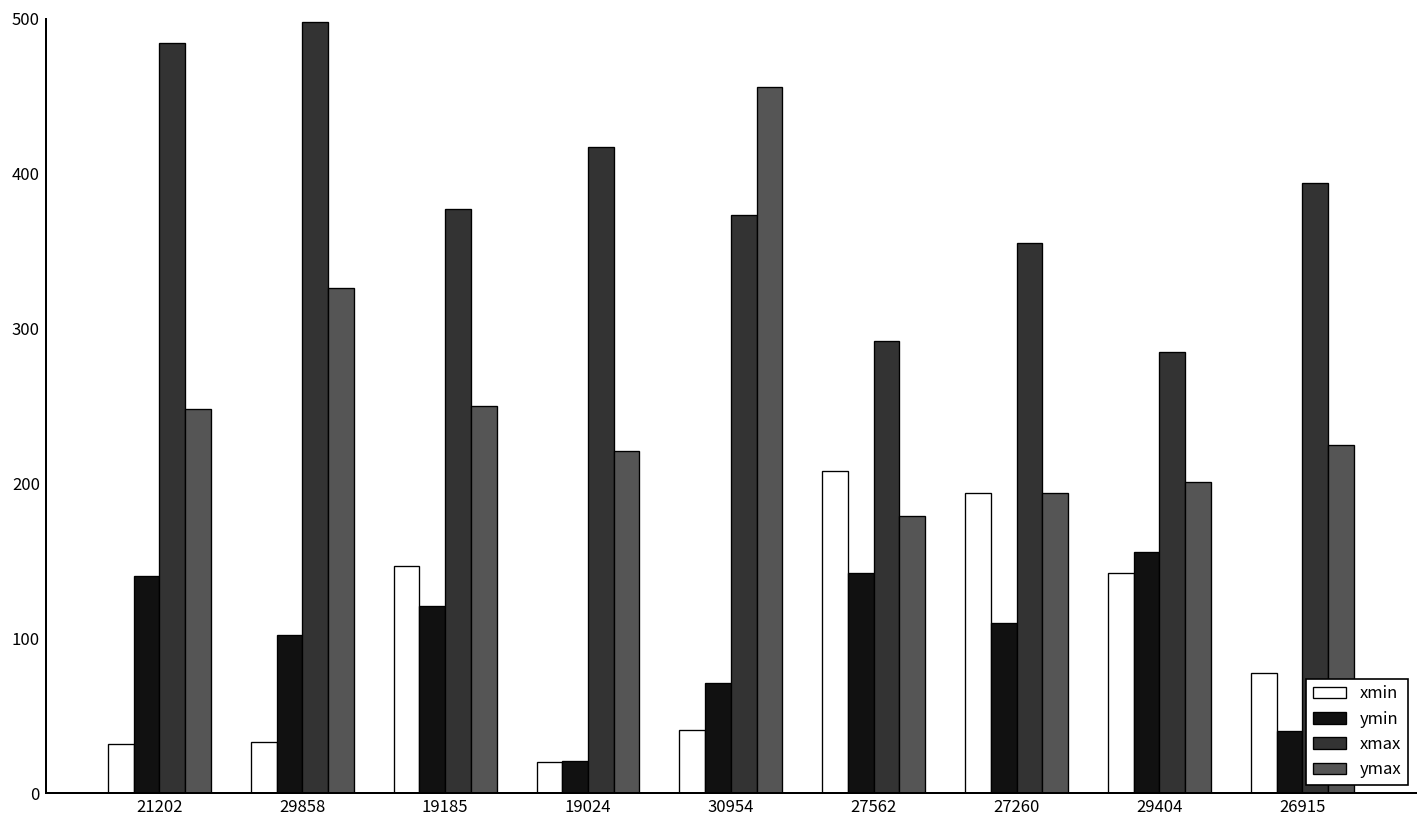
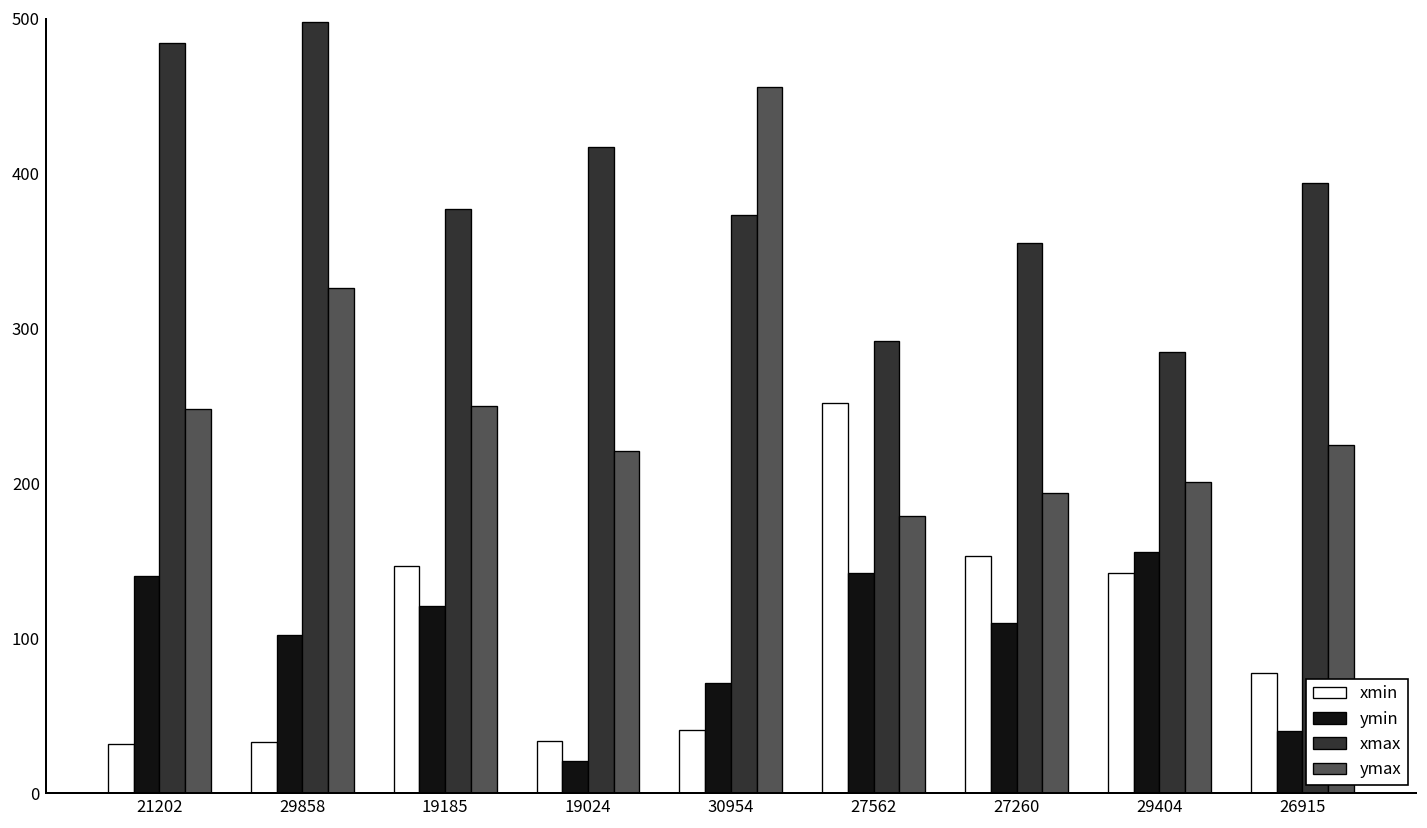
  {
    "xmin": {
      "21202": 32,
      "29858": 33,
      "19185": 147,
-     "19024": 20,
+     "19024": 34,
      "30954": 41,
-     "27562": 208,
-     "27260": 194,
+     "27562": 252,
+     "27260": 153,
      "29404": 142,
      "26915": 78
    }
  }
